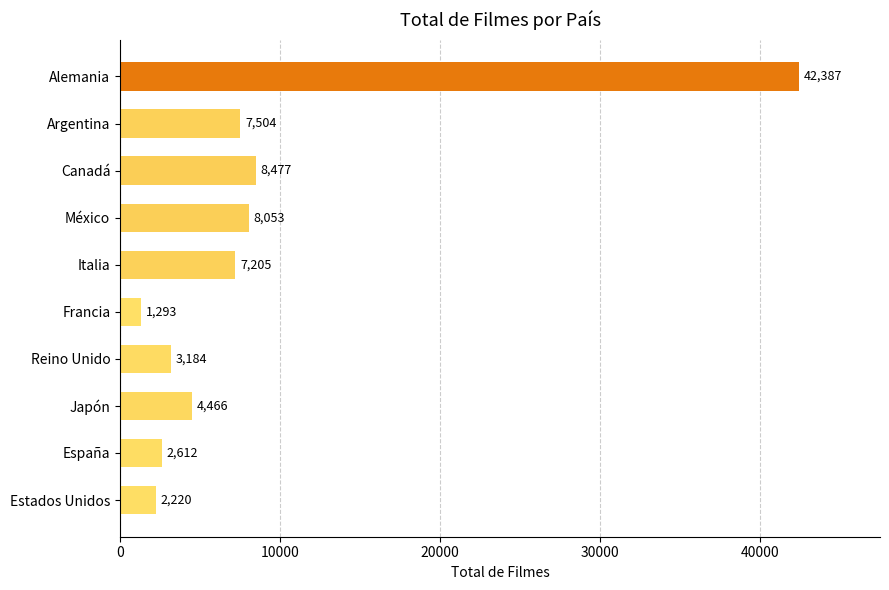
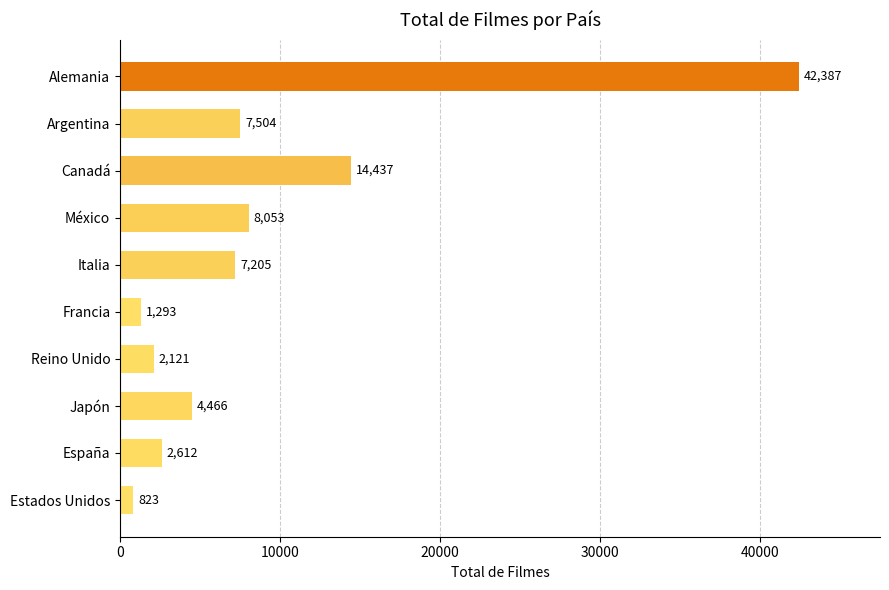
  {
    "Alemania": "42,387",
    "Argentina": "7,504",
-   "Canadá": "8,477",
+   "Canadá": "14,437",
    "México": "8,053",
    "Italia": "7,205",
    "Francia": "1,293",
-   "Reino Unido": "3,184",
+   "Reino Unido": "2,121",
    "Japón": "4,466",
    "España": "2,612",
-   "Estados Unidos": "2,220"
+   "Estados Unidos": "823"
  }
